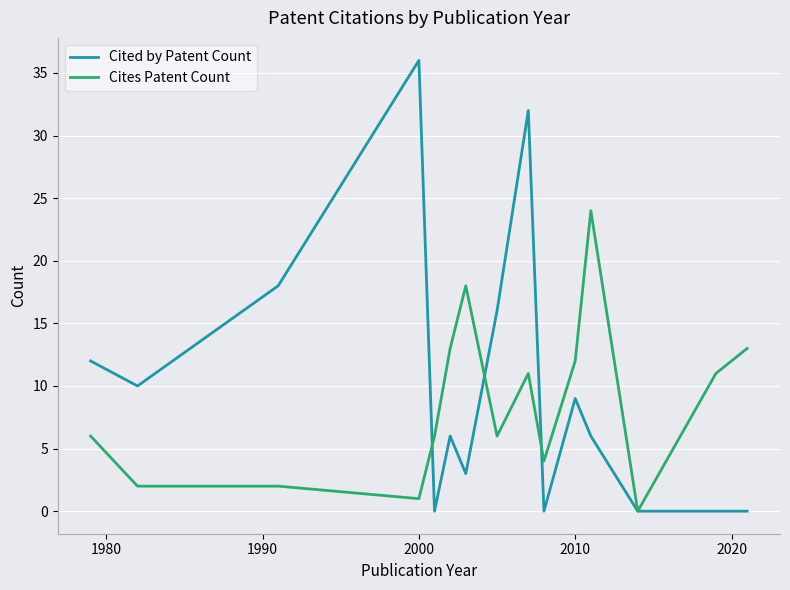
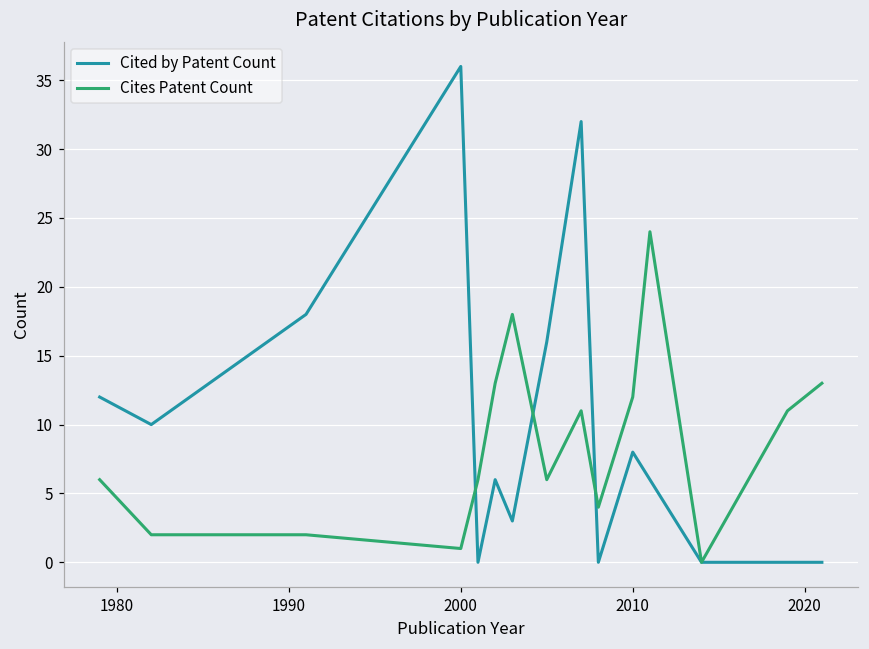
  {
    "Cited by Patent Count": {
      "2000": 36,
-     "2010": 9
+     "2010": 8
    },
    "Cites Patent Count": {
      "2000": 1,
      "2010": 12
    }
  }
